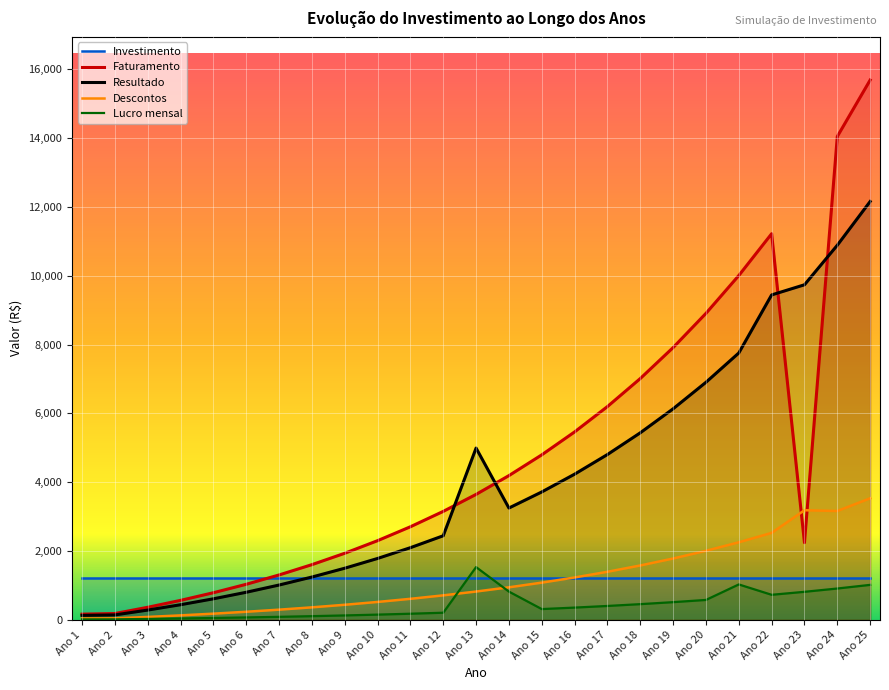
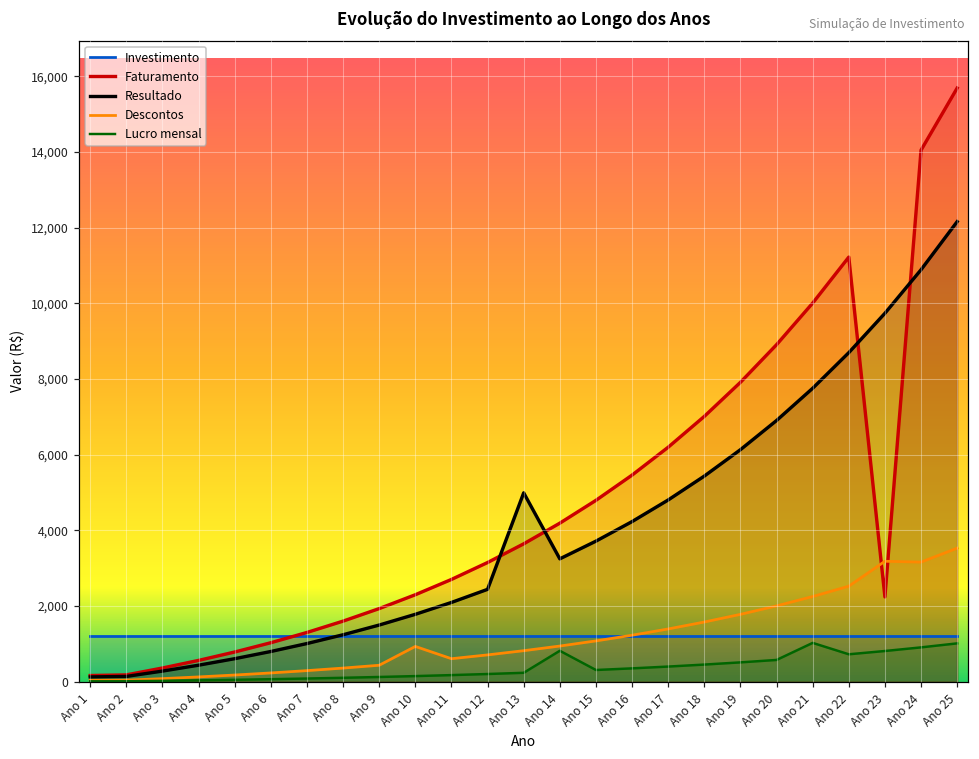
  {
    "Investimento": {
      "Ano 1": "1,200",
      "Ano 2": "1,200",
      "Ano 3": "1,200",
      "Ano 4": "1,200",
      "Ano 5": "1,200",
      "Ano 6": "1,200",
      "Ano 7": "1,200",
      "Ano 9": "1,200",
      "Ano 10": "1,200",
      "Ano 11": "1,200",
      "Ano 12": "1,200",
      "Ano 13": "1,200",
      "Ano 14": "1,200",
      "Ano 15": "1,200",
      "Ano 17": "1,200",
      "Ano 18": "1,200",
      "Ano 19": "1,200",
      "Ano 20": "1,200",
      "Ano 21": "1,200",
      "Ano 22": "1,200",
      "Ano 23": "1,200",
      "Ano 24": "1,200",
      "Ano 25": "1,200"
    },
    "Faturamento": {
      "Ano 3": "400",
      "Ano 4": "600",
      "Ano 5": "800",
      "Ano 6": "1,000",
      "Ano 7": "1,300",
      "Ano 8": "1,600",
      "Ano 9": "1,900",
      "Ano 10": "2,300",
      "Ano 11": "2,700",
      "Ano 12": "3,100",
      "Ano 13": "3,600",
      "Ano 14": "4,200",
      "Ano 15": "4,800",
      "Ano 16": "5,500",
      "Ano 17": "6,200",
      "Ano 18": "7,000",
      "Ano 19": "7,900",
      "Ano 20": "8,900",
      "Ano 21": "10,000",
      "Ano 22": "11,200",
      "Ano 23": "2,200",
      "Ano 24": "14,000",
      "Ano 25": "15,700"
    },
    "Resultado": {
      "Ano 3": "300",
      "Ano 4": "400",
      "Ano 5": "600",
      "Ano 6": "800",
      "Ano 7": "1,000",
      "Ano 9": "1,500",
      "Ano 10": "1,800",
      "Ano 11": "2,100",
      "Ano 12": "2,400",
      "Ano 13": "5,000",
      "Ano 14": "3,200",
      "Ano 15": "3,700",
      "Ano 16": "4,200",
      "Ano 17": "4,800",
      "Ano 18": "5,400",
      "Ano 19": "6,100",
      "Ano 20": "6,900",
      "Ano 21": "7,800",
-     "Ano 22": "9,400",
+     "Ano 22": "8,700",
      "Ano 23": "9,700",
      "Ano 24": "10,900",
      "Ano 25": "12,200"
    },
    "Descontos": {
      "Ano 4": "100",
      "Ano 5": "200",
      "Ano 6": "200",
      "Ano 7": "300",
      "Ano 8": "400",
      "Ano 9": "400",
-     "Ano 10": "500",
+     "Ano 10": "900",
      "Ano 11": "600",
      "Ano 12": "700",
      "Ano 13": "800",
      "Ano 14": "900",
      "Ano 15": "1,100",
      "Ano 17": "1,400",
      "Ano 18": "1,600",
      "Ano 19": "1,800",
      "Ano 20": "2,000",
      "Ano 21": "2,300",
      "Ano 22": "2,500",
      "Ano 23": "3,200",
      "Ano 24": "3,200",
      "Ano 25": "3,500"
    },
    "Lucro mensal": {
      "Ano 4": "0",
      "Ano 5": "100",
      "Ano 6": "100",
      "Ano 7": "100",
      "Ano 8": "100",
      "Ano 9": "100",
      "Ano 10": "100",
      "Ano 11": "200",
      "Ano 12": "200",
-     "Ano 13": "1,500",
+     "Ano 13": "200",
      "Ano 14": "800",
      "Ano 15": "300",
      "Ano 16": "400",
      "Ano 17": "400",
      "Ano 18": "500",
      "Ano 19": "500",
      "Ano 20": "600",
      "Ano 21": "1,000",
      "Ano 22": "700",
      "Ano 23": "800",
      "Ano 24": "900",
      "Ano 25": "1,000"
    }
  }
